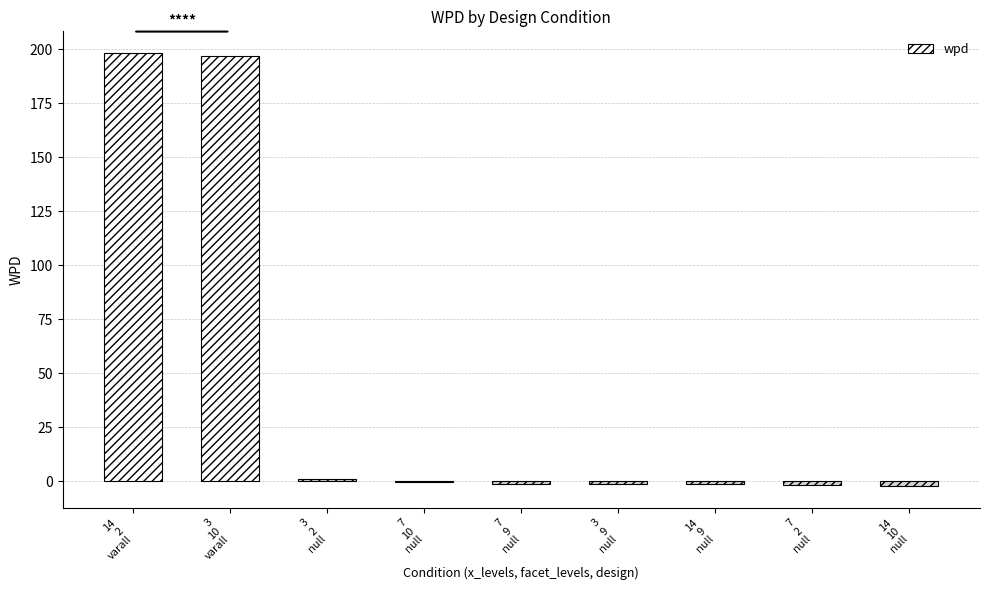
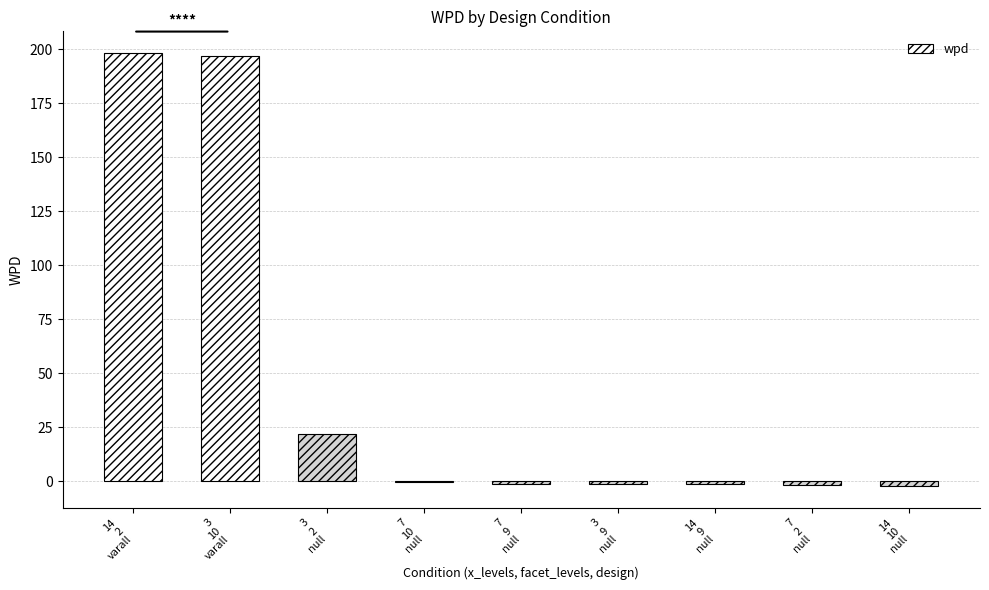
  {
    "14 2 varall": 198,
    "3 10 varall": 197,
-   "3 2 null": 1,
+   "3 2 null": 22,
    "3 9 null": -1,
    "14 9 null": -1,
    "7 2 null": -2,
    "14 10 null": -2
  }
